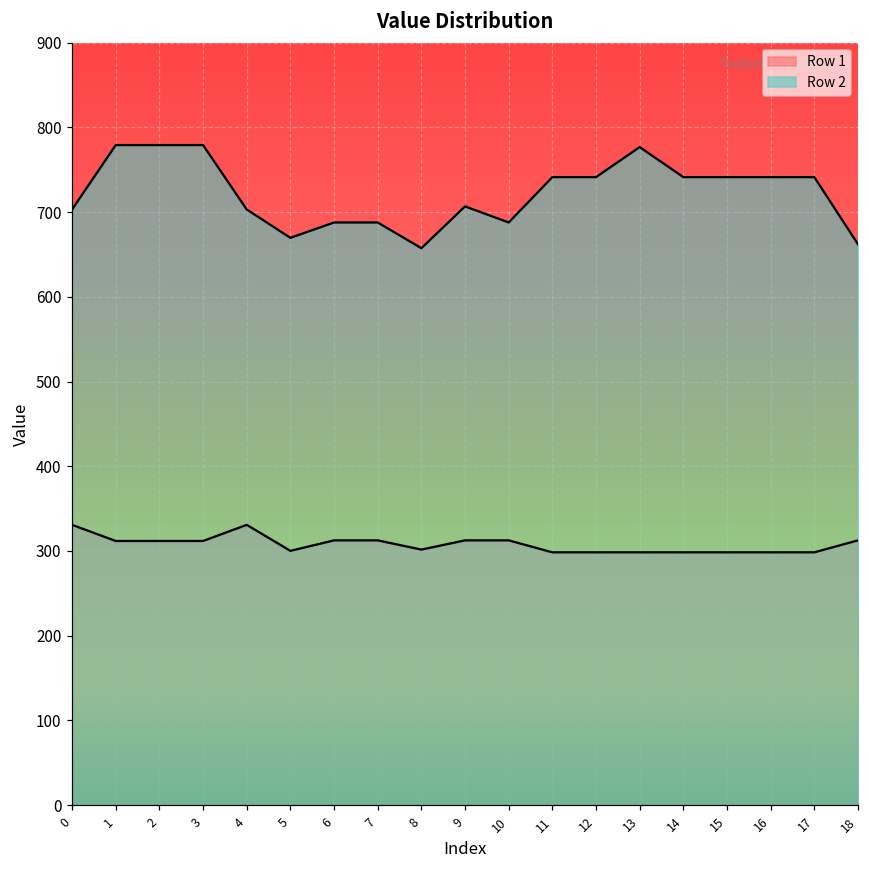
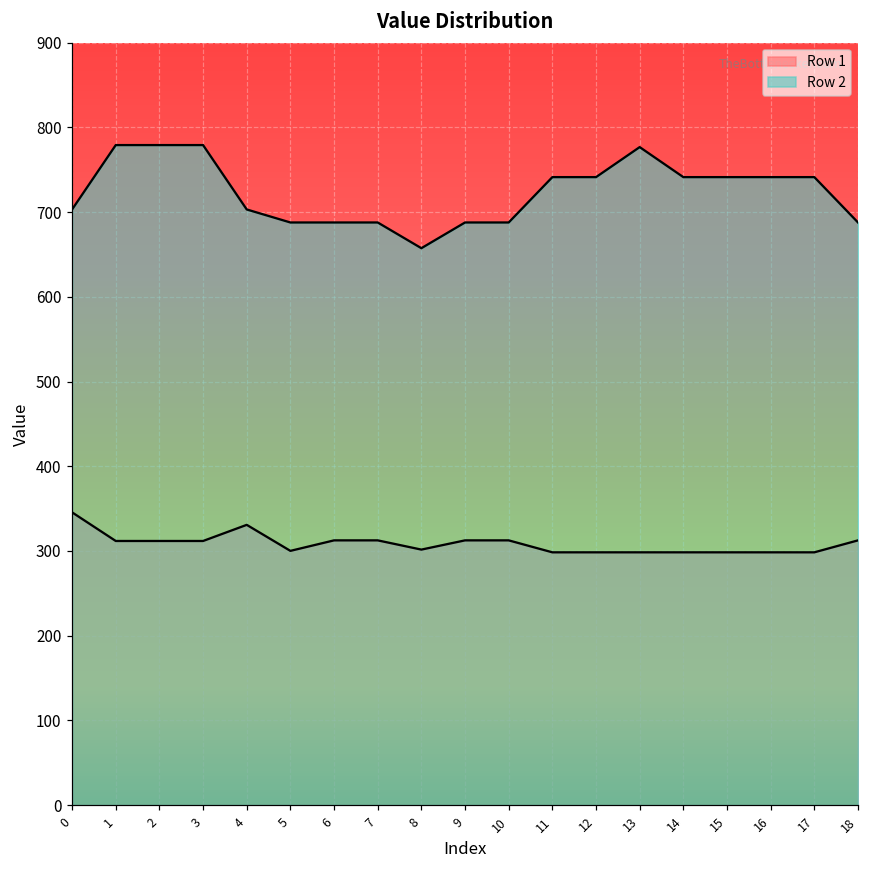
  {
    "Row 1": {
-     "0": 330,
+     "0": 350,
      "1": 310,
      "2": 310,
      "3": 310,
      "4": 330,
      "5": 300,
      "6": 310,
      "7": 310,
      "8": 300,
      "9": 310,
      "10": 310,
      "11": 300,
      "12": 300,
      "13": 300,
      "14": 300,
      "15": 300,
      "16": 300,
      "17": 300,
      "18": 310
    },
    "Row 2": {
      "0": 700,
      "1": 780,
      "2": 780,
      "3": 780,
      "4": 700,
-     "5": 670,
+     "5": 690,
      "6": 690,
      "7": 690,
      "8": 660,
-     "9": 710,
+     "9": 690,
      "10": 690,
      "11": 740,
      "12": 740,
      "13": 780,
      "14": 740,
      "15": 740,
      "16": 740,
      "17": 740,
-     "18": 660
+     "18": 690
    }
  }
